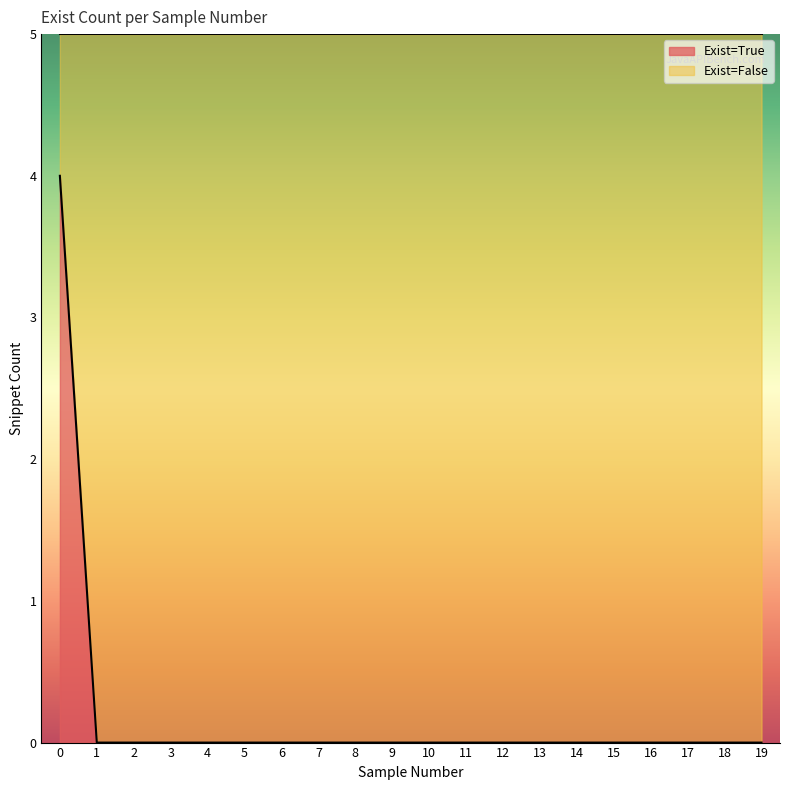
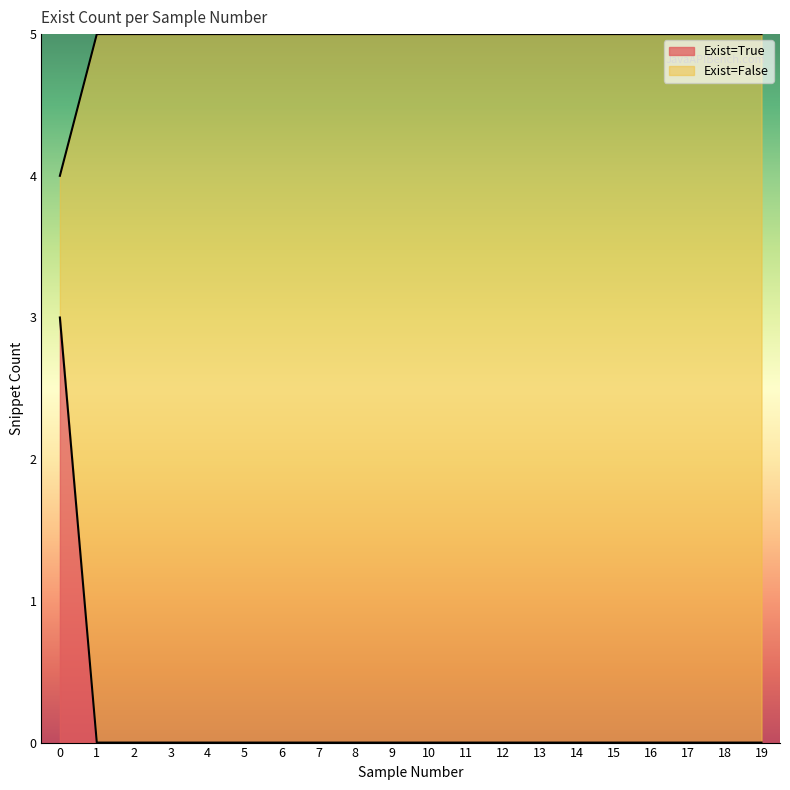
  {
    "Exist=True": {
-     "0": 4,
+     "0": 3,
      "1": 0,
      "2": 0,
      "3": 0,
      "4": 0,
      "5": 0,
      "6": 0,
      "7": 0,
      "8": 0,
      "9": 0,
      "10": 0,
      "11": 0,
      "12": 0,
      "13": 0,
      "14": 0,
      "15": 0,
      "16": 0,
      "17": 0,
      "18": 0,
      "19": 0
    },
    "Exist=False": {
      "0": 1,
      "1": 5,
      "2": 5,
      "3": 5,
      "4": 5,
      "5": 5,
      "6": 5,
      "7": 5,
      "8": 5,
      "9": 5,
      "10": 5,
      "11": 5,
      "12": 5,
      "13": 5,
      "14": 5,
      "15": 5,
      "16": 5,
      "17": 5,
      "18": 5,
      "19": 5
    }
  }
